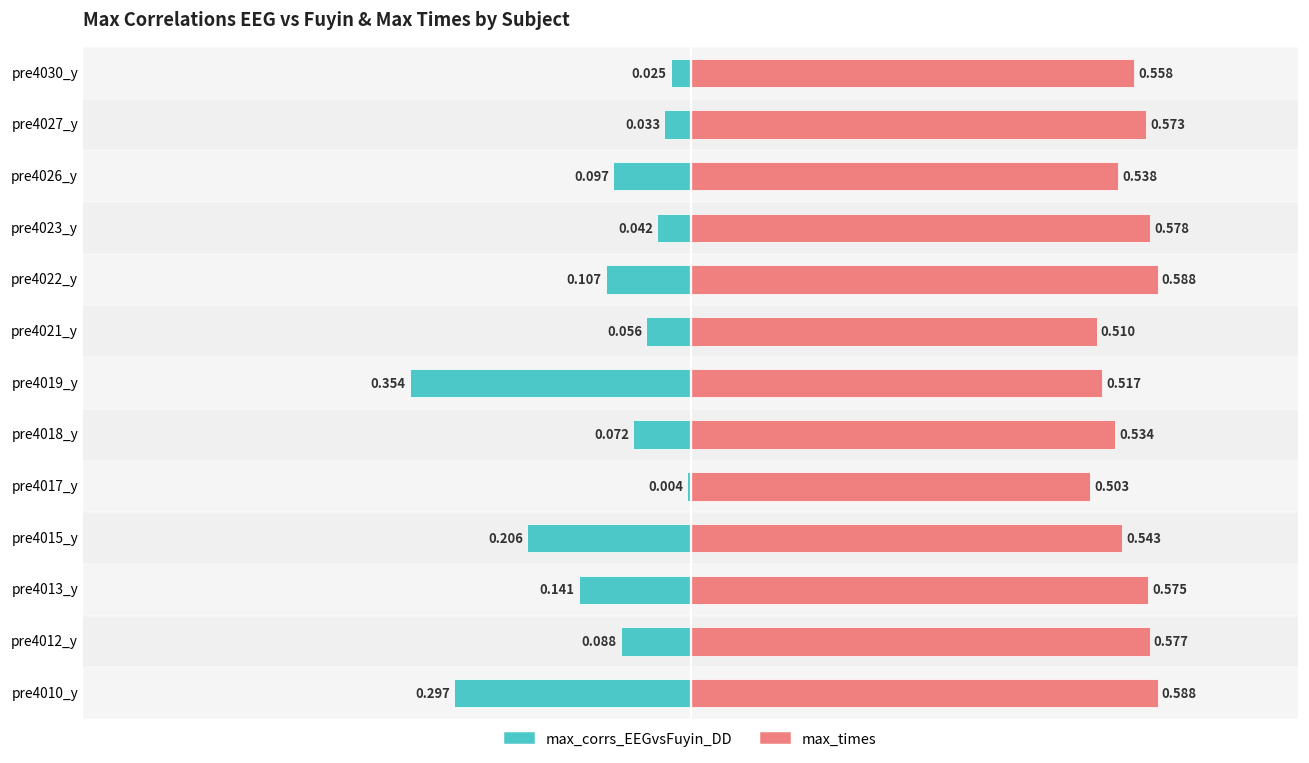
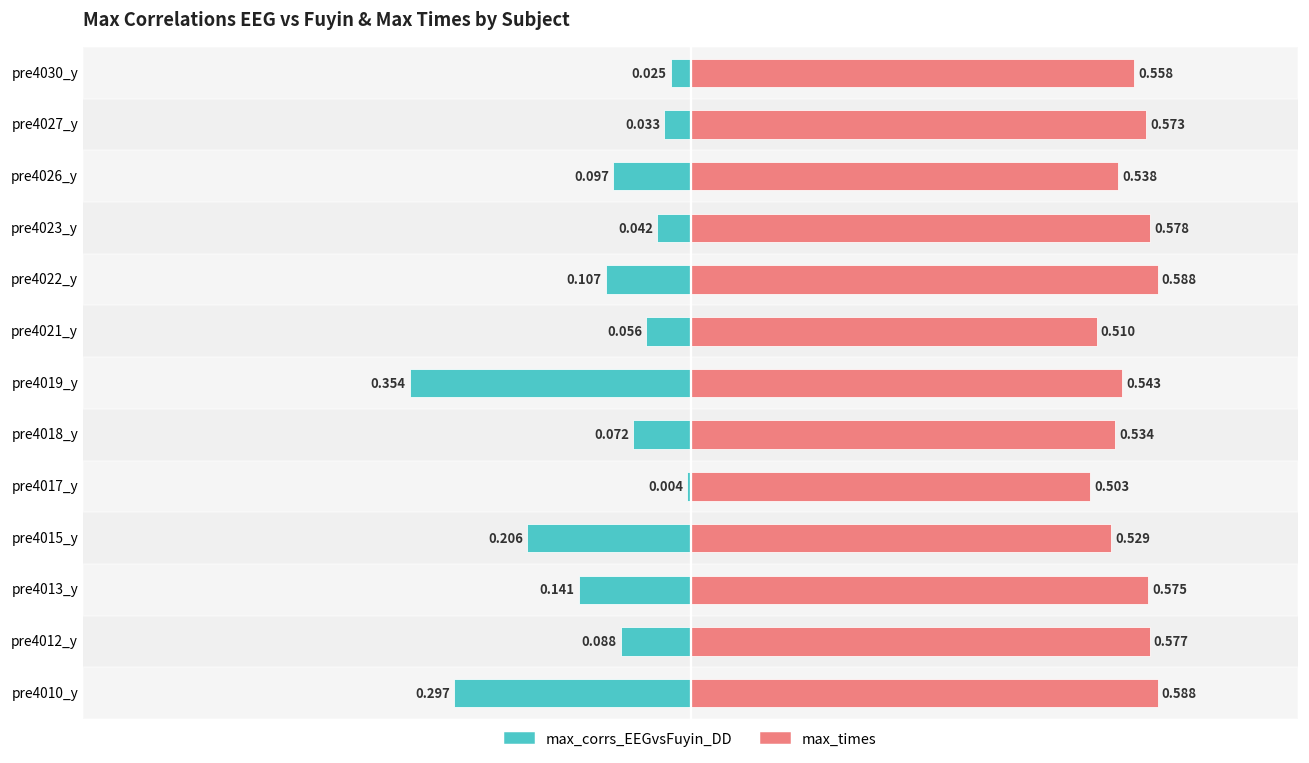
  {
    "max_times": {
      "pre4030_y": 0.558,
      "pre4027_y": 0.573,
      "pre4026_y": 0.538,
      "pre4023_y": 0.578,
      "pre4022_y": 0.588,
      "pre4021_y": 0.510,
-     "pre4019_y": 0.517,
+     "pre4019_y": 0.543,
      "pre4018_y": 0.534,
      "pre4017_y": 0.503,
-     "pre4015_y": 0.543,
+     "pre4015_y": 0.529,
      "pre4013_y": 0.575,
      "pre4012_y": 0.577,
      "pre4010_y": 0.588
    }
  }
